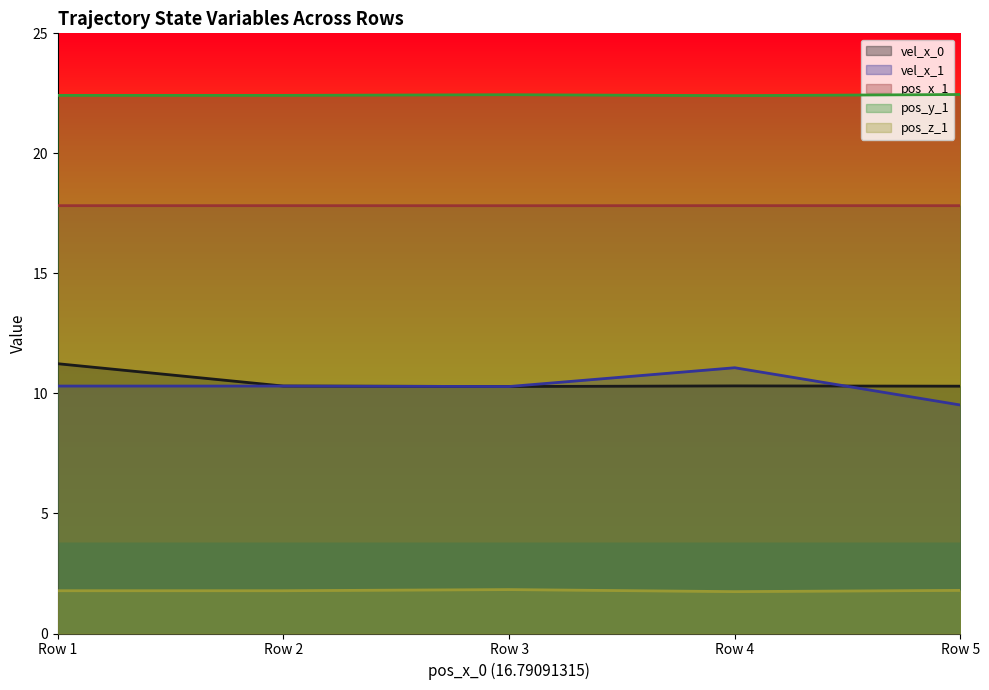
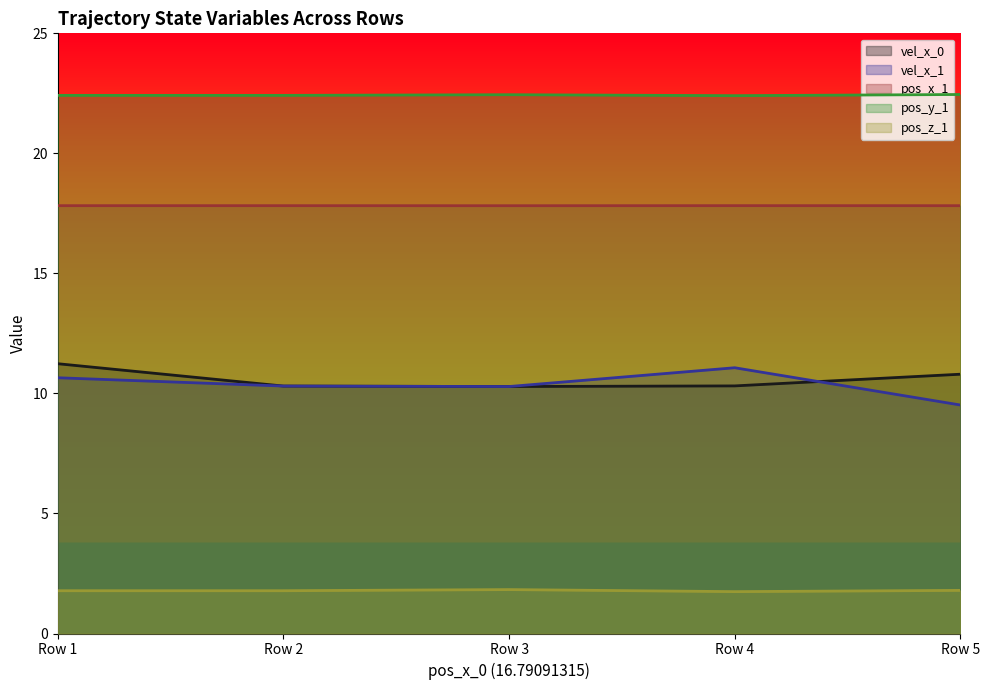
  {
    "vel_x_0": {
      "Row 1": 11.2,
      "Row 4": 10.3,
-     "Row 5": 10.3
+     "Row 5": 10.8
    },
    "vel_x_1": {
-     "Row 1": 10.3,
+     "Row 1": 10.7,
      "Row 4": 11.1,
      "Row 5": 9.5
    }
  }
